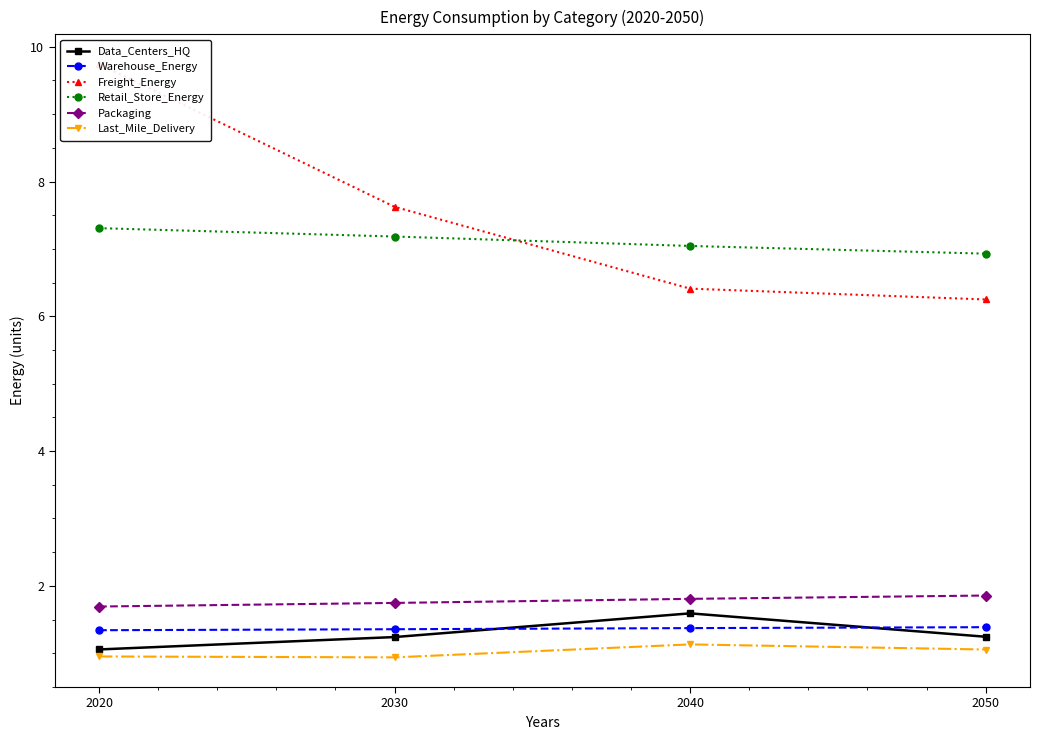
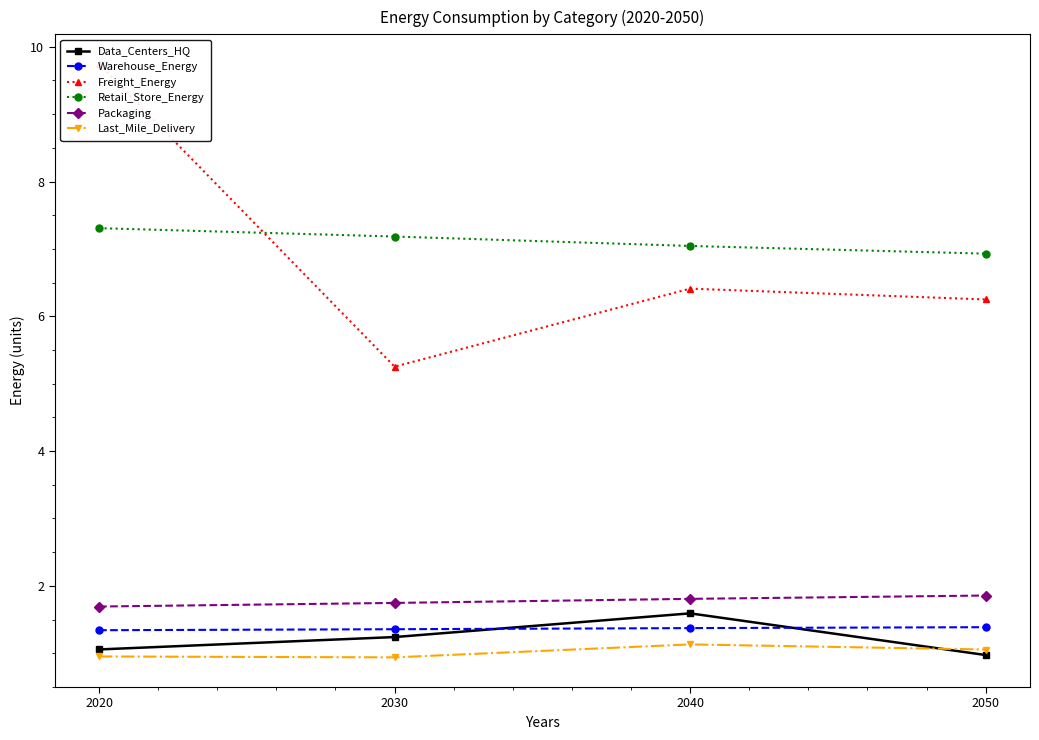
  {
    "Data_Centers_HQ": {
      "2020": 1.1,
      "2030": 1.2,
      "2040": 1.6,
-     "2050": 1.2
+     "2050": 1.0
    },
    "Warehouse_Energy": {
      "2020": 1.3,
      "2030": 1.4,
      "2040": 1.4,
      "2050": 1.4
    },
    "Freight_Energy": {
-     "2030": 7.6,
+     "2030": 5.3,
      "2040": 6.4,
      "2050": 6.2
    },
    "Retail_Store_Energy": {
      "2020": 7.3,
      "2030": 7.2,
      "2040": 7.0,
      "2050": 6.9
    },
    "Packaging": {
      "2020": 1.7,
      "2030": 1.7,
      "2040": 1.8,
      "2050": 1.9
    },
    "Last_Mile_Delivery": {
      "2020": 1.0,
      "2030": 0.9,
      "2040": 1.1,
      "2050": 1.1
    }
  }
